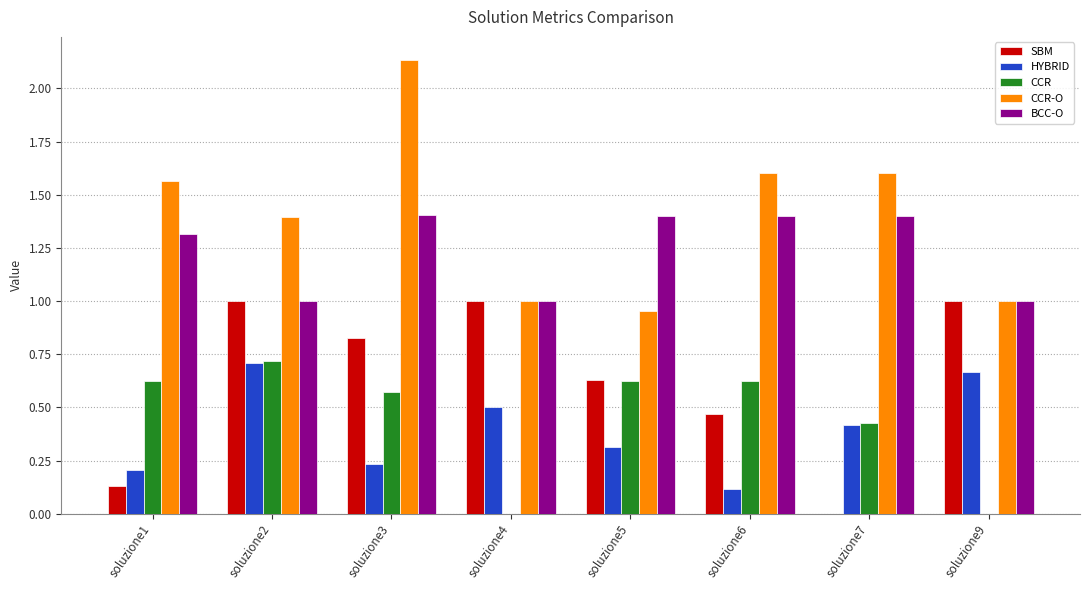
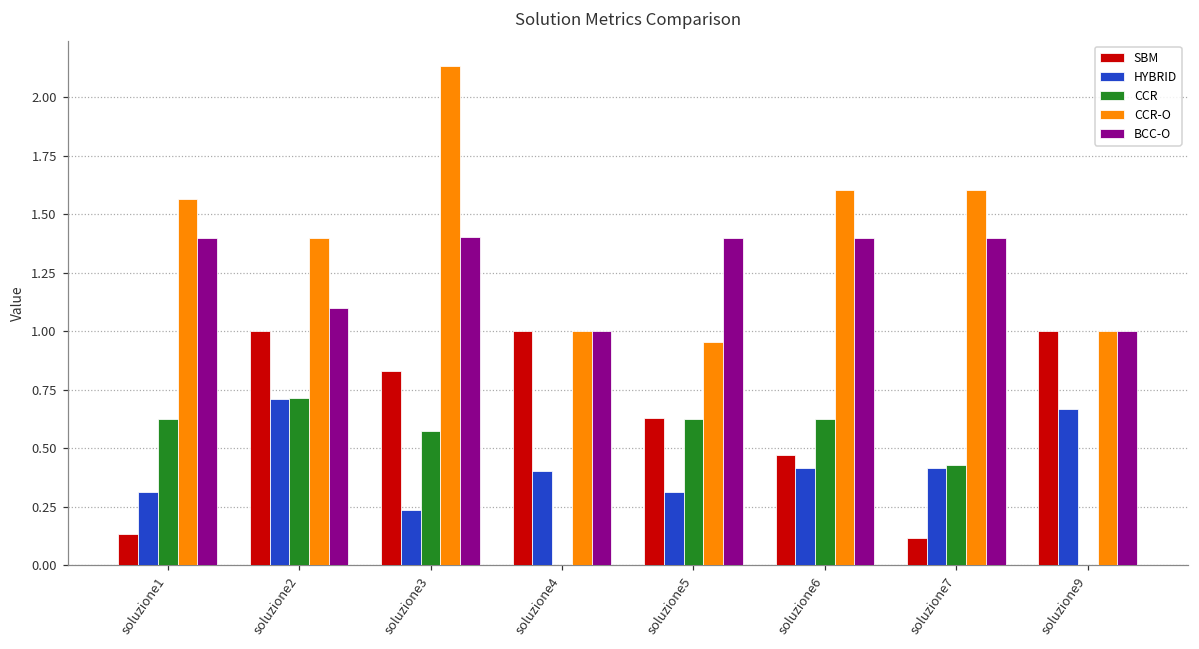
  {
    "SBM": {
      "soluzione1": 0.13,
      "soluzione2": 1.00,
      "soluzione3": 0.83,
      "soluzione4": 1.00,
      "soluzione5": 0.63,
      "soluzione6": 0.47,
-     "soluzione7": 0.00,
+     "soluzione7": 0.12,
      "soluzione9": 1.00
    },
    "HYBRID": {
-     "soluzione1": 0.21,
+     "soluzione1": 0.31,
      "soluzione2": 0.71,
      "soluzione3": 0.23,
-     "soluzione4": 0.5,
+     "soluzione4": 0.4,
      "soluzione5": 0.31,
-     "soluzione6": 0.11,
+     "soluzione6": 0.42,
      "soluzione7": 0.42,
      "soluzione9": 0.67
    },
    "CCR": {
      "soluzione1": 0.62,
      "soluzione2": 0.72,
      "soluzione3": 0.57,
      "soluzione4": 0.00,
      "soluzione5": 0.62,
      "soluzione6": 0.62,
      "soluzione7": 0.43,
      "soluzione9": 0.00
    },
    "CCR-O": {
      "soluzione1": 1.56,
      "soluzione2": 1.40,
      "soluzione3": 2.14,
      "soluzione4": 1.00,
      "soluzione5": 0.95,
      "soluzione6": 1.60,
      "soluzione7": 1.60,
      "soluzione9": 1.00
    },
    "BCC-O": {
-     "soluzione1": 1.32,
-     "soluzione2": 1.0,
+     "soluzione1": 1.40,
+     "soluzione2": 1.1,
      "soluzione3": 1.40,
      "soluzione4": 1.00,
      "soluzione5": 1.40,
      "soluzione6": 1.40,
      "soluzione7": 1.40,
      "soluzione9": 1.00
    }
  }
